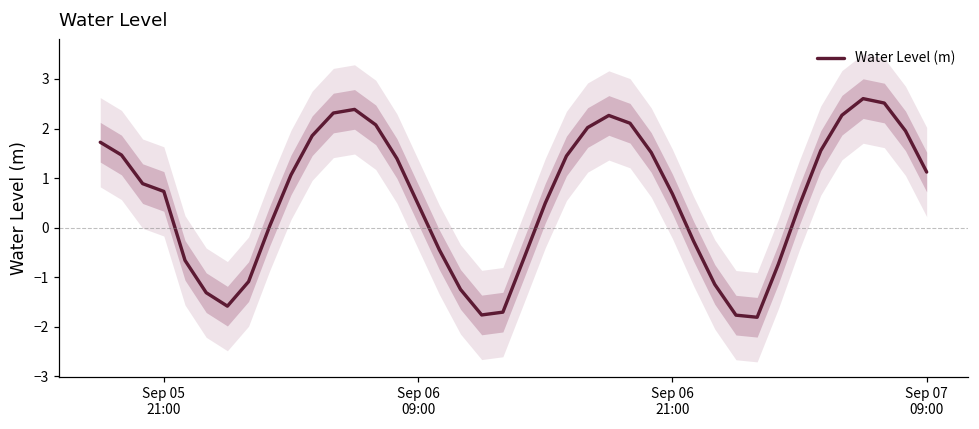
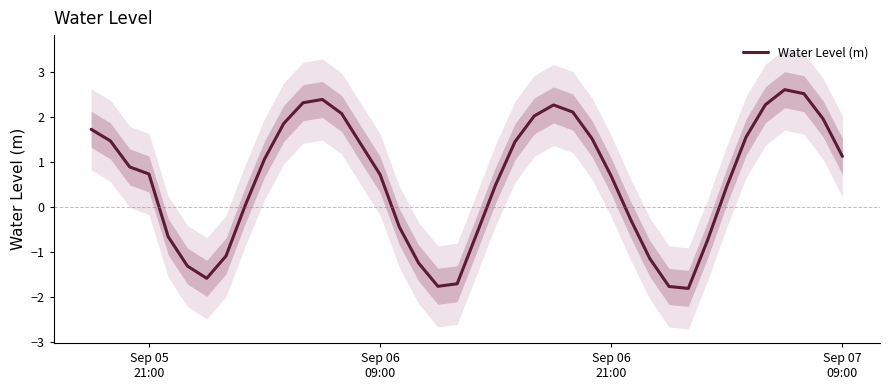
  {
    "Water Level (m)": {
      "Sep 05 21:00": 0.7,
-     "Sep 06 09:00": 0.5,
+     "Sep 06 09:00": 0.7,
      "Sep 06 21:00": 0.7,
      "Sep 07 09:00": 1.1
    }
  }
